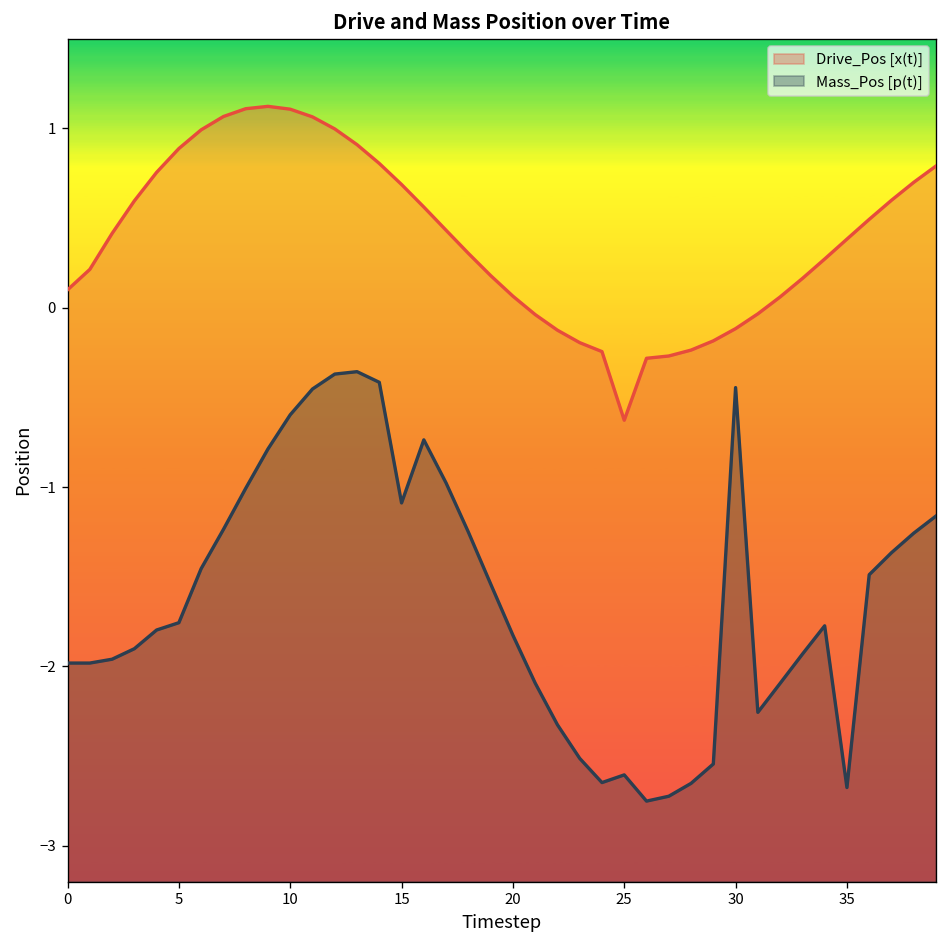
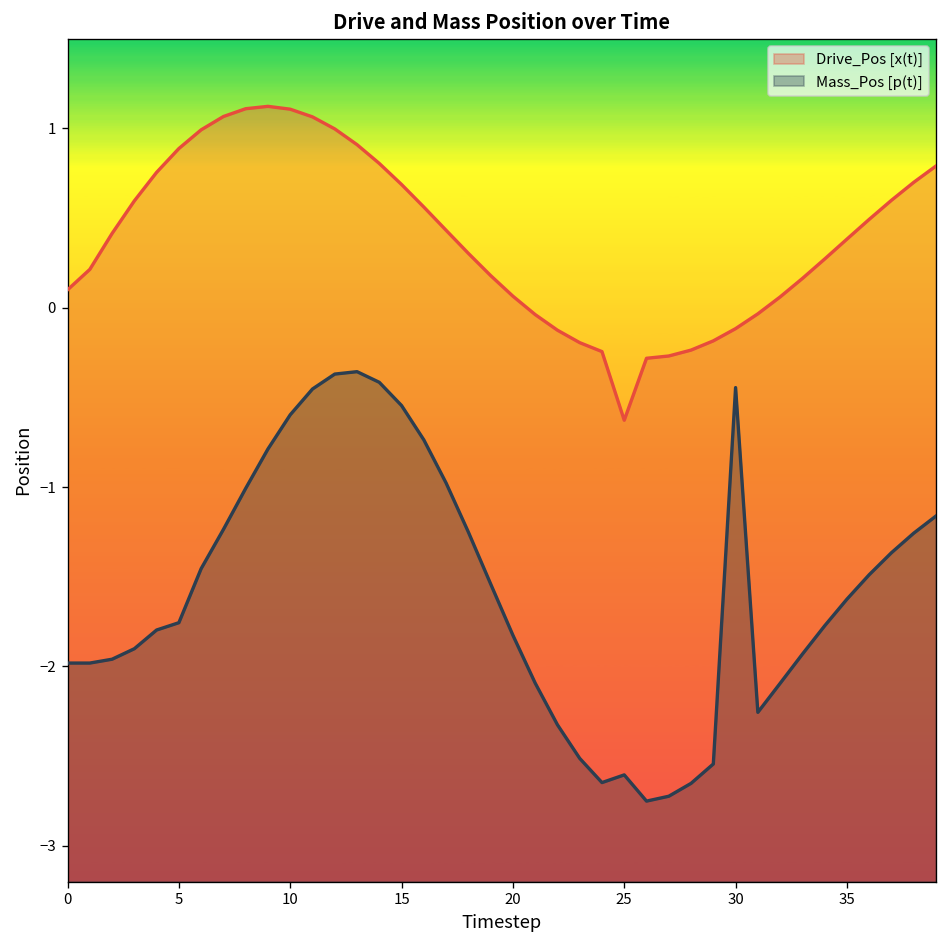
  {
    "Drive_Pos [x(t)]": {
      "0": 0.10,
      "5": 0.89,
      "10": 1.11,
      "15": 0.69,
      "20": 0.06,
      "25": -0.63,
      "30": -0.12,
      "35": 0.38
    },
    "Mass_Pos [p(t)]": {
      "0": -1.98,
      "5": -1.76,
      "10": -0.60,
-     "15": -1.09,
+     "15": -0.55,
      "20": -1.83,
      "25": -2.60,
      "30": -0.45,
-     "35": -2.68
+     "35": -1.62
    }
  }
